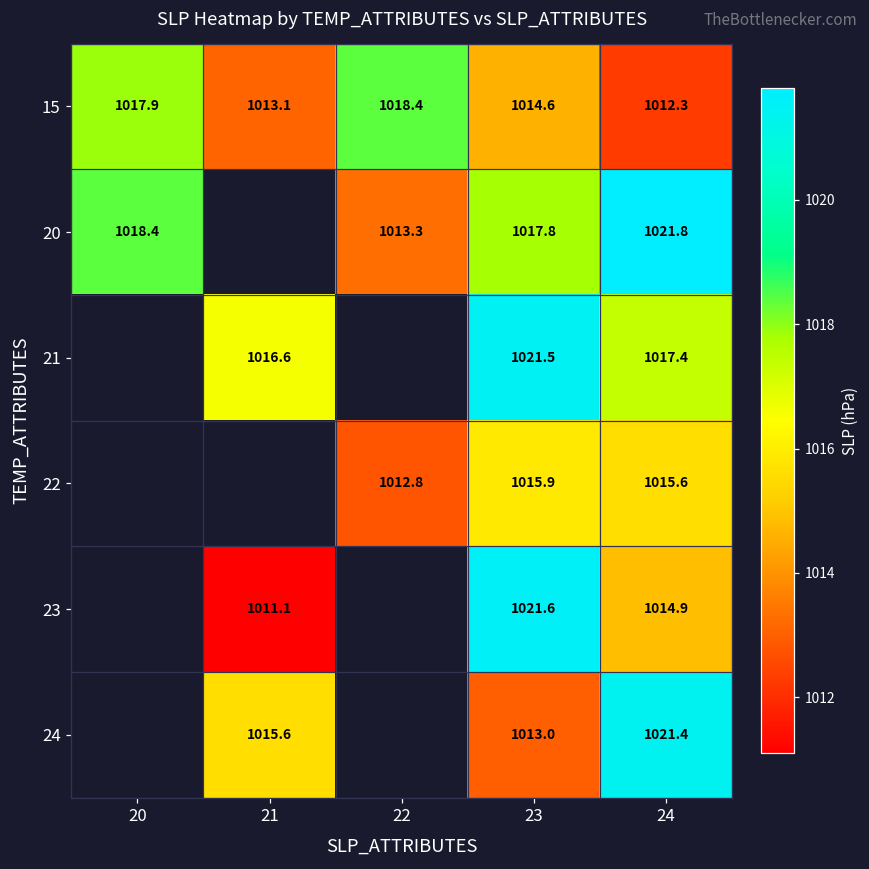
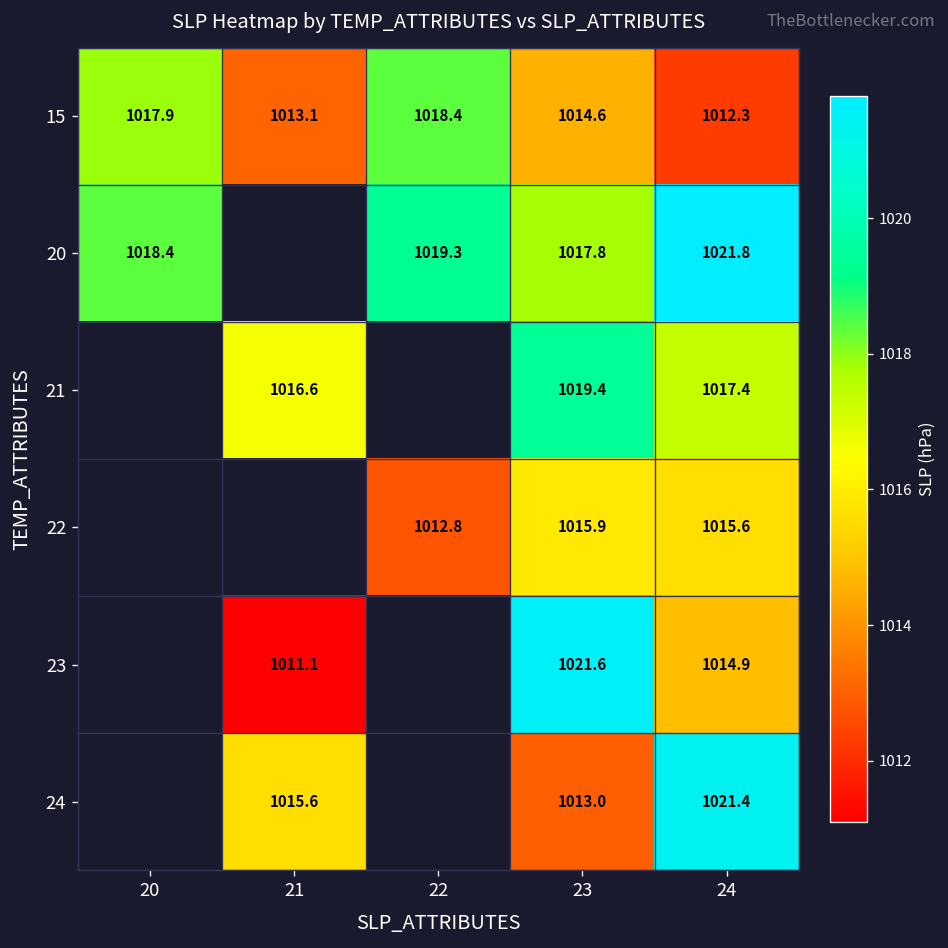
  {
    "15": {
      "20": 1017.9,
      "21": 1013.1,
      "22": 1018.4,
      "23": 1014.6,
      "24": 1012.3
    },
    "20": {
      "20": 1018.4,
-     "22": 1013.3,
+     "22": 1019.3,
      "23": 1017.8,
      "24": 1021.8
    },
    "21": {
      "21": 1016.6,
-     "23": 1021.5,
+     "23": 1019.4,
      "24": 1017.4
    },
    "22": {
      "22": 1012.8,
      "23": 1015.9,
      "24": 1015.6
    },
    "23": {
      "21": 1011.1,
      "23": 1021.6,
      "24": 1014.9
    },
    "24": {
      "21": 1015.6,
      "23": 1013.0,
      "24": 1021.4
    }
  }
